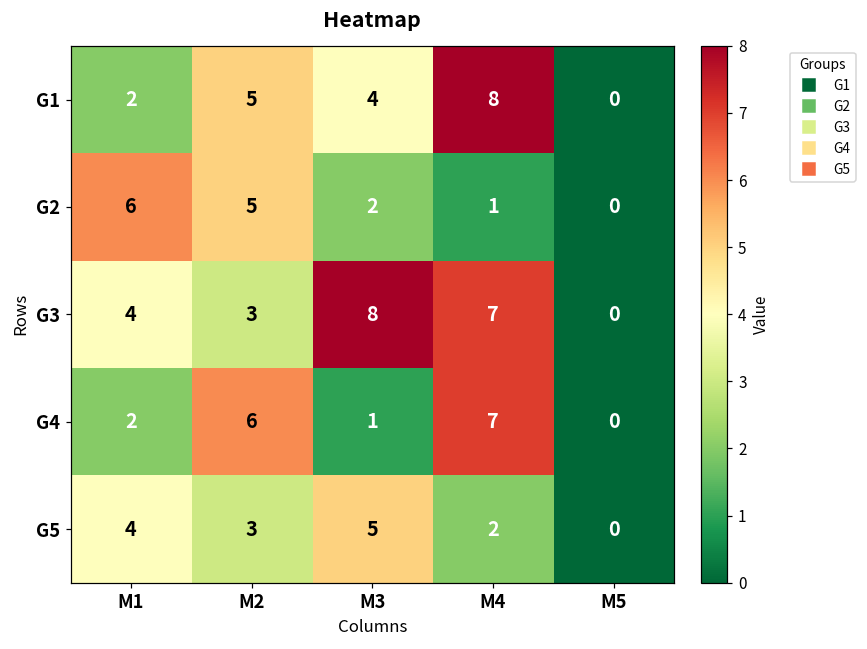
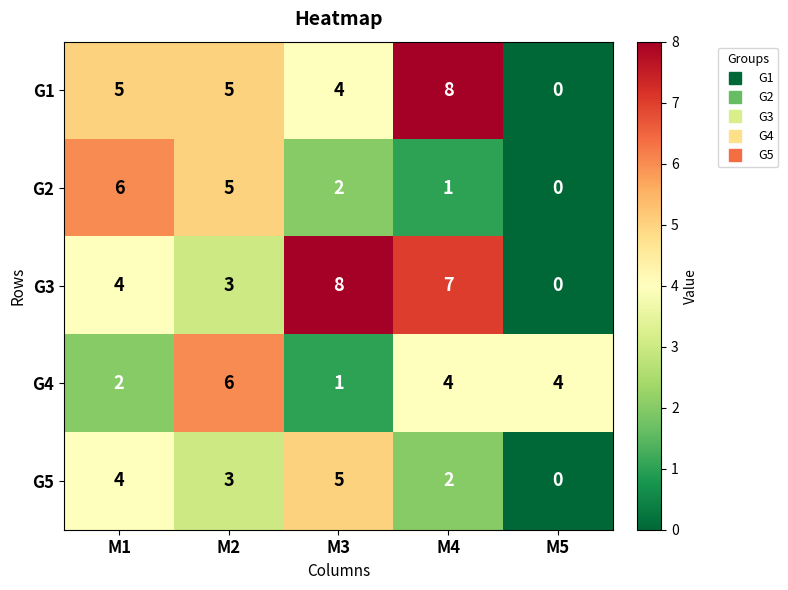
  {
    "G1": {
-     "M1": 2,
+     "M1": 5,
      "M2": 5,
      "M3": 4,
      "M4": 8,
      "M5": 0
    },
    "G2": {
      "M1": 6,
      "M2": 5,
      "M3": 2,
      "M4": 1,
      "M5": 0
    },
    "G3": {
      "M1": 4,
      "M2": 3,
      "M3": 8,
      "M4": 7,
      "M5": 0
    },
    "G4": {
      "M1": 2,
      "M2": 6,
      "M3": 1,
-     "M4": 7,
-     "M5": 0
+     "M4": 4,
+     "M5": 4
    },
    "G5": {
      "M1": 4,
      "M2": 3,
      "M3": 5,
      "M4": 2,
      "M5": 0
    }
  }
